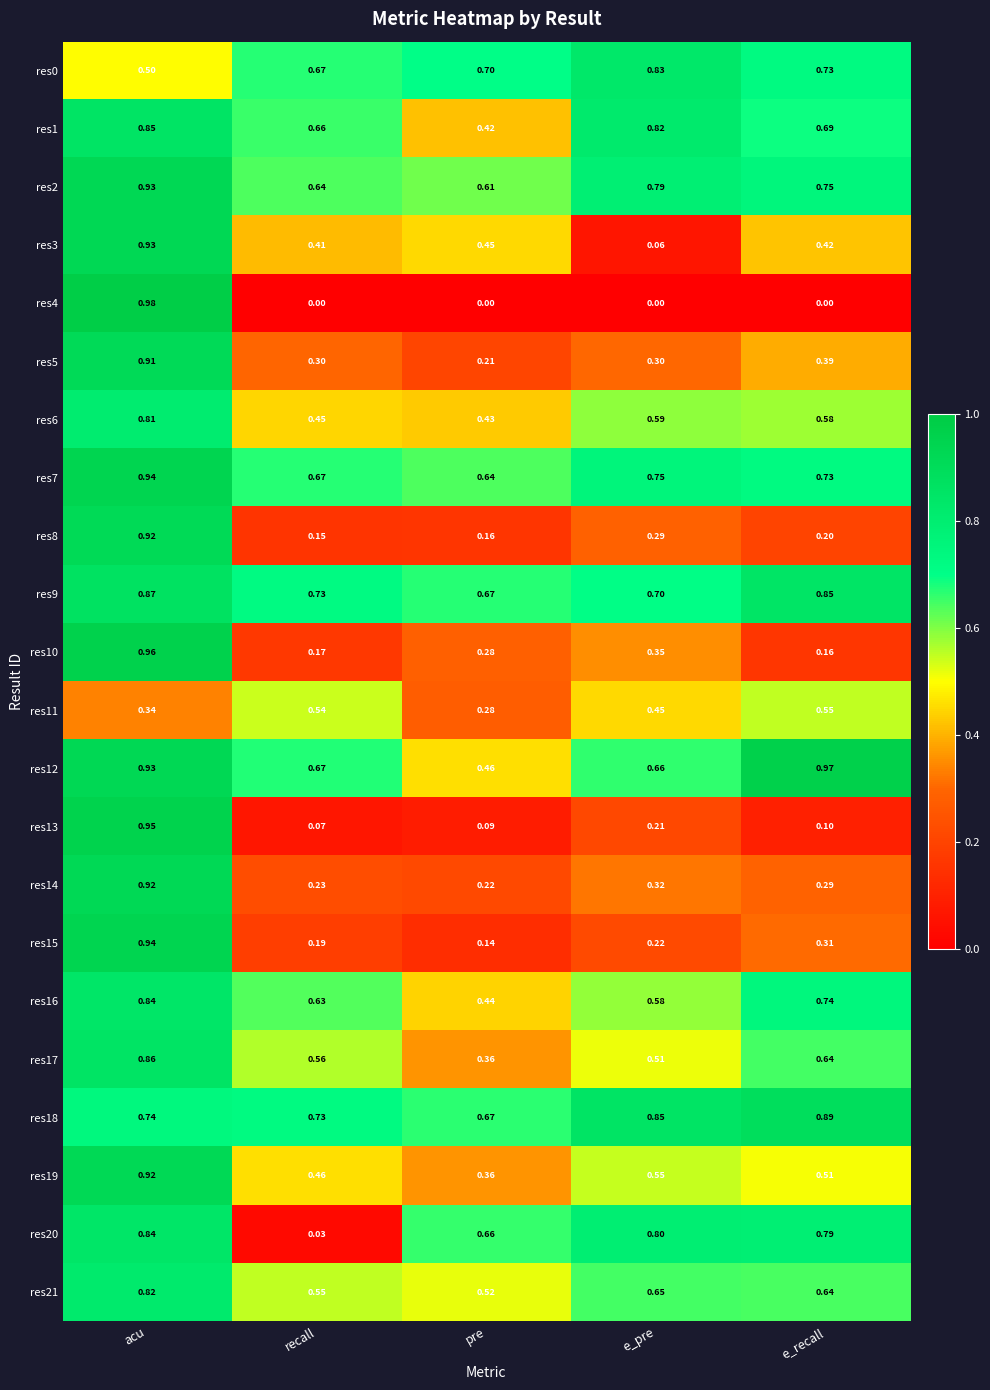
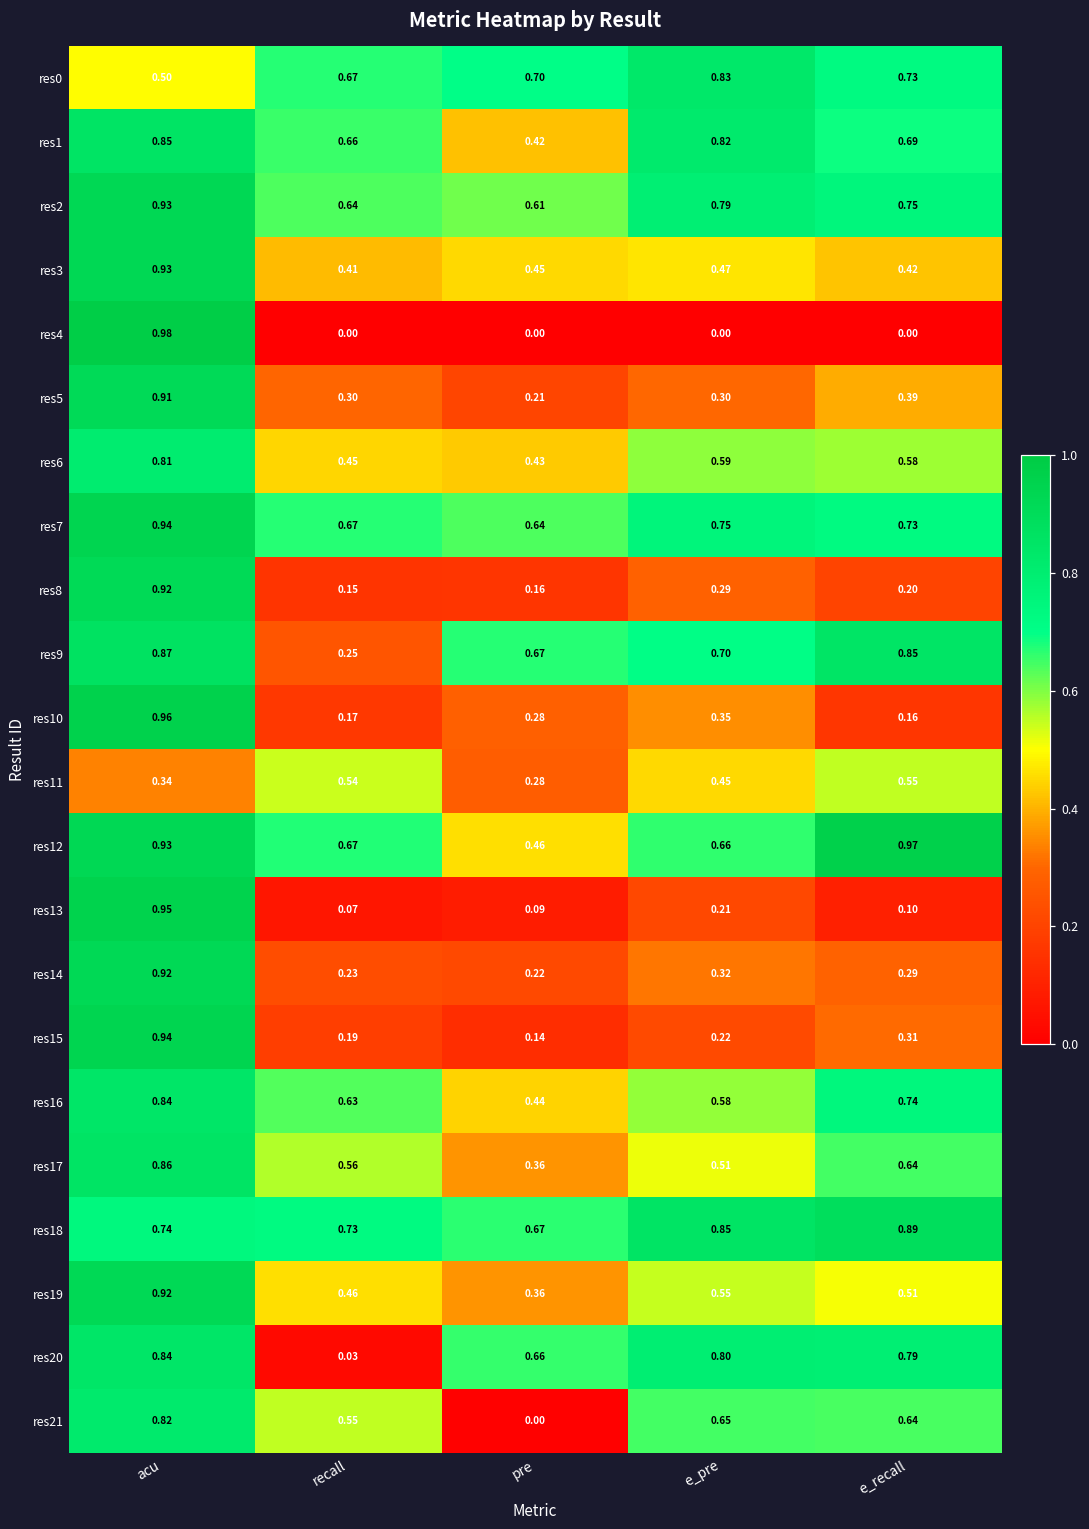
  {
    "res0": {
      "acu": 0.50,
      "recall": 0.67,
      "pre": 0.70,
      "e_pre": 0.83,
      "e_recall": 0.73
    },
    "res1": {
      "acu": 0.85,
      "recall": 0.66,
      "pre": 0.42,
      "e_pre": 0.82,
      "e_recall": 0.69
    },
    "res2": {
      "acu": 0.93,
      "recall": 0.64,
      "pre": 0.61,
      "e_pre": 0.79,
      "e_recall": 0.75
    },
    "res3": {
      "acu": 0.93,
      "recall": 0.41,
      "pre": 0.45,
-     "e_pre": 0.06,
+     "e_pre": 0.47,
      "e_recall": 0.42
    },
    "res4": {
      "acu": 0.98,
      "recall": 0.00,
      "pre": 0.00,
      "e_pre": 0.00,
      "e_recall": 0.00
    },
    "res5": {
      "acu": 0.91,
      "recall": 0.30,
      "pre": 0.21,
      "e_pre": 0.30,
      "e_recall": 0.39
    },
    "res6": {
      "acu": 0.81,
      "recall": 0.45,
      "pre": 0.43,
      "e_pre": 0.59,
      "e_recall": 0.58
    },
    "res7": {
      "acu": 0.94,
      "recall": 0.67,
      "pre": 0.64,
      "e_pre": 0.75,
      "e_recall": 0.73
    },
    "res8": {
      "acu": 0.92,
      "recall": 0.15,
      "pre": 0.16,
      "e_pre": 0.29,
      "e_recall": 0.20
    },
    "res9": {
      "acu": 0.87,
-     "recall": 0.73,
+     "recall": 0.25,
      "pre": 0.67,
      "e_pre": 0.70,
      "e_recall": 0.85
    },
    "res10": {
      "acu": 0.96,
      "recall": 0.17,
      "pre": 0.28,
      "e_pre": 0.35,
      "e_recall": 0.16
    },
    "res11": {
      "acu": 0.34,
      "recall": 0.54,
      "pre": 0.28,
      "e_pre": 0.45,
      "e_recall": 0.55
    },
    "res12": {
      "acu": 0.93,
      "recall": 0.67,
      "pre": 0.46,
      "e_pre": 0.66,
      "e_recall": 0.97
    },
    "res13": {
      "acu": 0.95,
      "recall": 0.07,
      "pre": 0.09,
      "e_pre": 0.21,
      "e_recall": 0.10
    },
    "res14": {
      "acu": 0.92,
      "recall": 0.23,
      "pre": 0.22,
      "e_pre": 0.32,
      "e_recall": 0.29
    },
    "res15": {
      "acu": 0.94,
      "recall": 0.19,
      "pre": 0.14,
      "e_pre": 0.22,
      "e_recall": 0.31
    },
    "res16": {
      "acu": 0.84,
      "recall": 0.63,
      "pre": 0.44,
      "e_pre": 0.58,
      "e_recall": 0.74
    },
    "res17": {
      "acu": 0.86,
      "recall": 0.56,
      "pre": 0.36,
      "e_pre": 0.51,
      "e_recall": 0.64
    },
    "res18": {
      "acu": 0.74,
      "recall": 0.73,
      "pre": 0.67,
      "e_pre": 0.85,
      "e_recall": 0.89
    },
    "res19": {
      "acu": 0.92,
      "recall": 0.46,
      "pre": 0.36,
      "e_pre": 0.55,
      "e_recall": 0.51
    },
    "res20": {
      "acu": 0.84,
      "recall": 0.03,
      "pre": 0.66,
      "e_pre": 0.80,
      "e_recall": 0.79
    },
    "res21": {
      "acu": 0.82,
      "recall": 0.55,
-     "pre": 0.52,
+     "pre": 0.00,
      "e_pre": 0.65,
      "e_recall": 0.64
    }
  }
